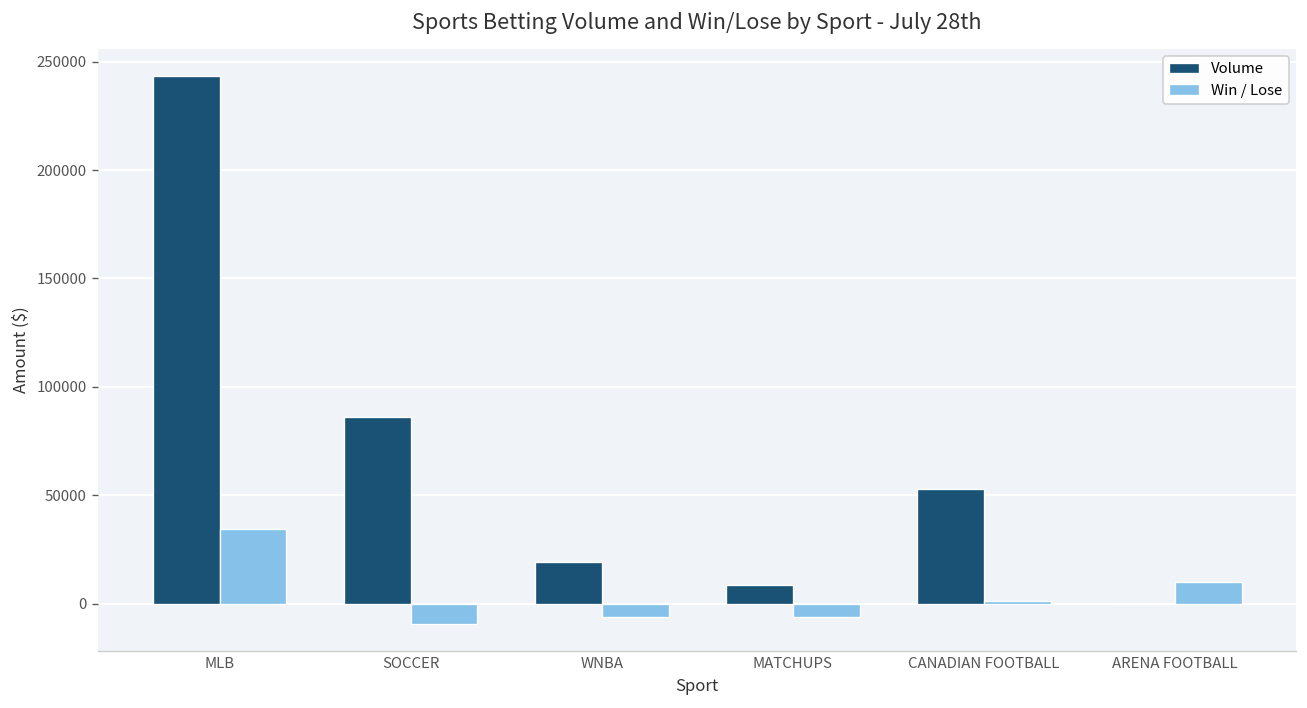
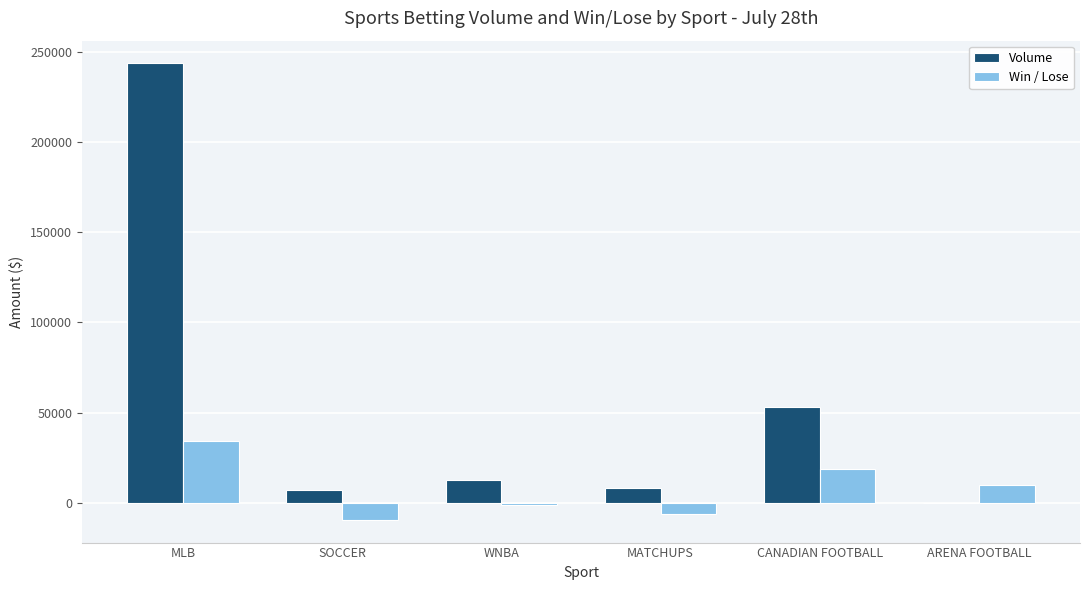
  {
    "Volume": {
      "MLB": 243000,
-     "SOCCER": 86000,
-     "WNBA": 19000,
+     "SOCCER": 7000,
+     "WNBA": 13000,
      "MATCHUPS": 8000,
      "CANADIAN FOOTBALL": 53000,
      "ARENA FOOTBALL": 0
    },
    "Win / Lose": {
      "MLB": 35000,
      "SOCCER": -9000,
-     "WNBA": -6000,
+     "WNBA": -1000,
      "MATCHUPS": -6000,
-     "CANADIAN FOOTBALL": 1000,
+     "CANADIAN FOOTBALL": 19000,
      "ARENA FOOTBALL": 10000
    }
  }
